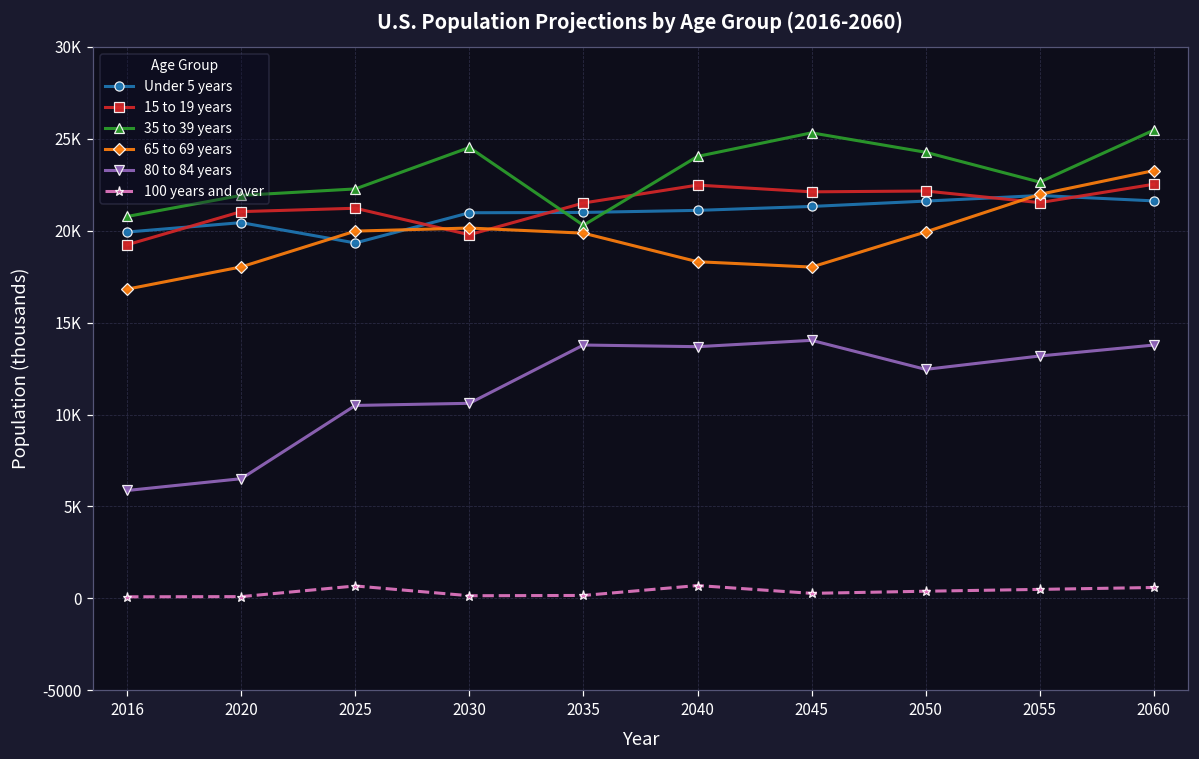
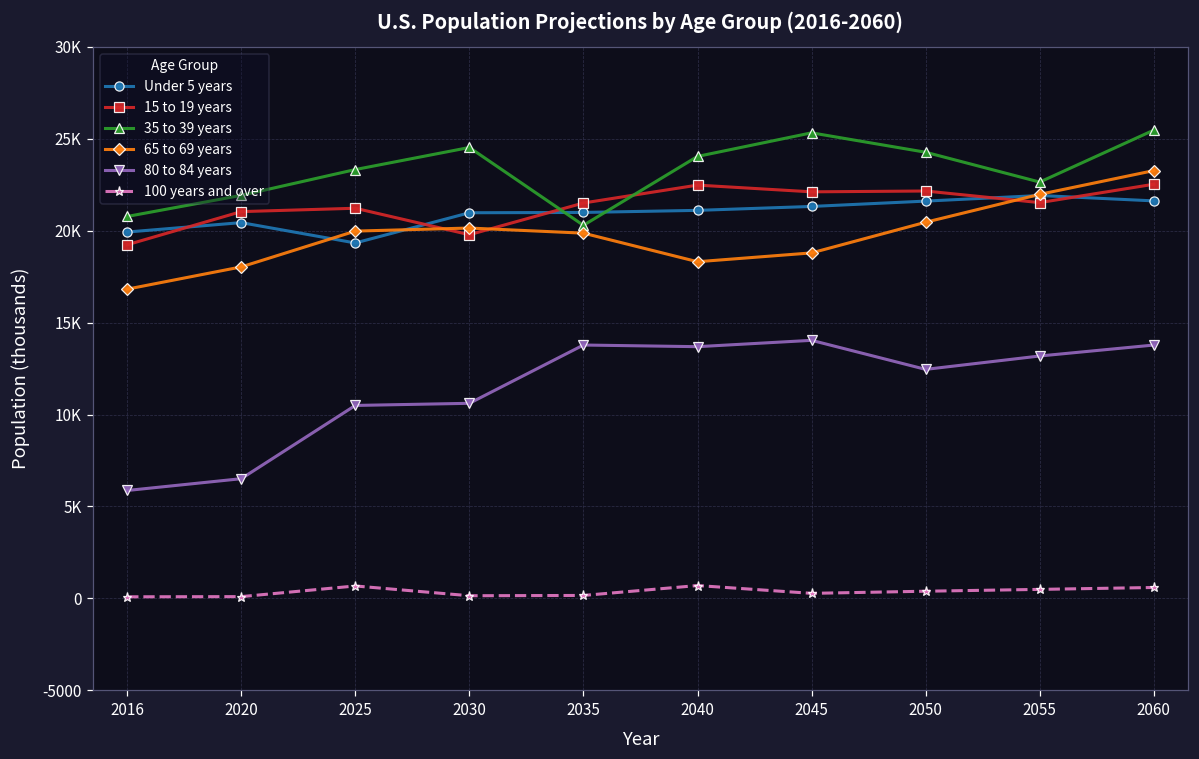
  {
    "Under 5 years": {
      "2016": 19900,
      "2020": 20400,
      "2025": 19300,
      "2030": 21000,
      "2035": 21000,
      "2040": 21100,
      "2045": 21300,
      "2050": 21600,
      "2060": 21600
    },
    "15 to 19 years": {
      "2016": 19200,
      "2020": 21000,
      "2025": 21200,
      "2030": 19800,
      "2035": 21500,
      "2040": 22500,
      "2045": 22100,
      "2050": 22200,
      "2055": 21500,
      "2060": 22500
    },
    "35 to 39 years": {
      "2016": 20800,
-     "2025": 22300,
+     "2025": 23300,
      "2030": 24500,
      "2035": 20300,
      "2040": 24000,
      "2045": 25300,
      "2050": 24300,
      "2055": 22600,
      "2060": 25500
    },
    "65 to 69 years": {
      "2016": 16800,
      "2020": 18000,
      "2025": 20000,
      "2030": 20100,
      "2035": 19900,
      "2040": 18300,
-     "2045": 18000,
-     "2050": 19900,
+     "2045": 18800,
+     "2050": 20500,
      "2060": 23300
    },
    "80 to 84 years": {
      "2016": 5900,
      "2020": 6500,
      "2025": 10500,
      "2030": 10600,
      "2035": 13800,
      "2040": 13700,
      "2045": 14000,
      "2050": 12500,
      "2055": 13200,
      "2060": 13800
    },
    "100 years and over": {
      "2016": 100,
      "2020": 100,
      "2025": 700,
      "2030": 100,
      "2035": 200,
      "2040": 700,
      "2045": 300,
      "2050": 400,
      "2055": 500,
      "2060": 600
    }
  }
